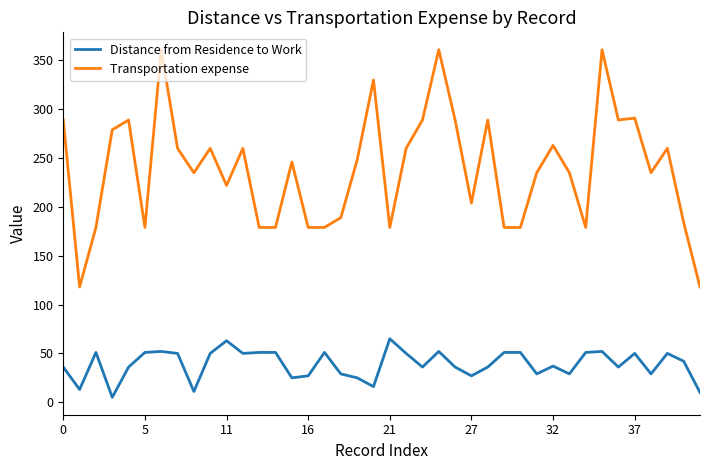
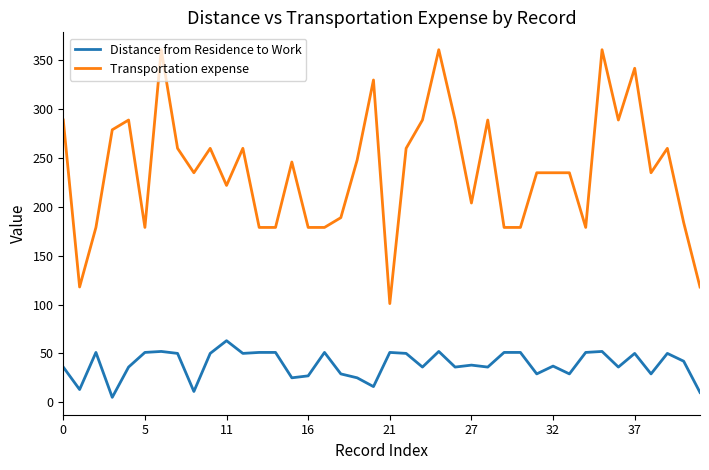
  {
    "Distance from Residence to Work": {
      "0": 40,
      "5": 50,
      "11": 60,
      "16": 30,
-     "21": 70,
-     "27": 30,
+     "21": 50,
+     "27": 40,
      "32": 40,
      "37": 50
    },
    "Transportation expense": {
      "0": 290,
      "5": 180,
      "11": 220,
      "16": 180,
-     "21": 180,
+     "21": 100,
      "27": 200,
-     "32": 260,
-     "37": 290
+     "32": 240,
+     "37": 340
    }
  }
